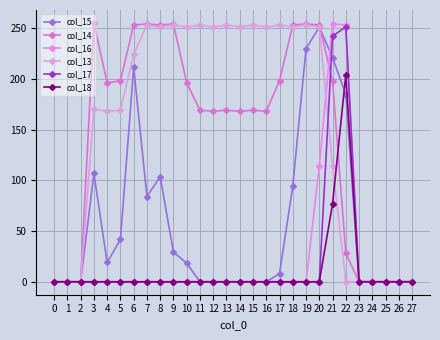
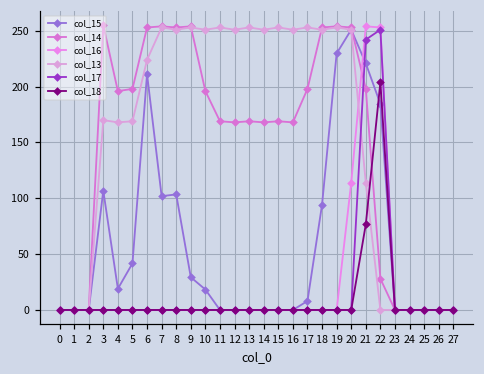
  {
    "col_15": {
      "3": 107,
      "4": 19,
      "5": 42,
      "6": 211,
-     "7": 84,
+     "7": 102,
      "8": 104,
      "9": 29,
      "10": 18,
      "17": 8,
      "18": 94,
      "19": 230,
      "21": 221,
      "22": 185
    },
    "col_17": {
      "21": 242
    },
    "col_18": {
      "21": 77,
      "22": 204
    }
  }
